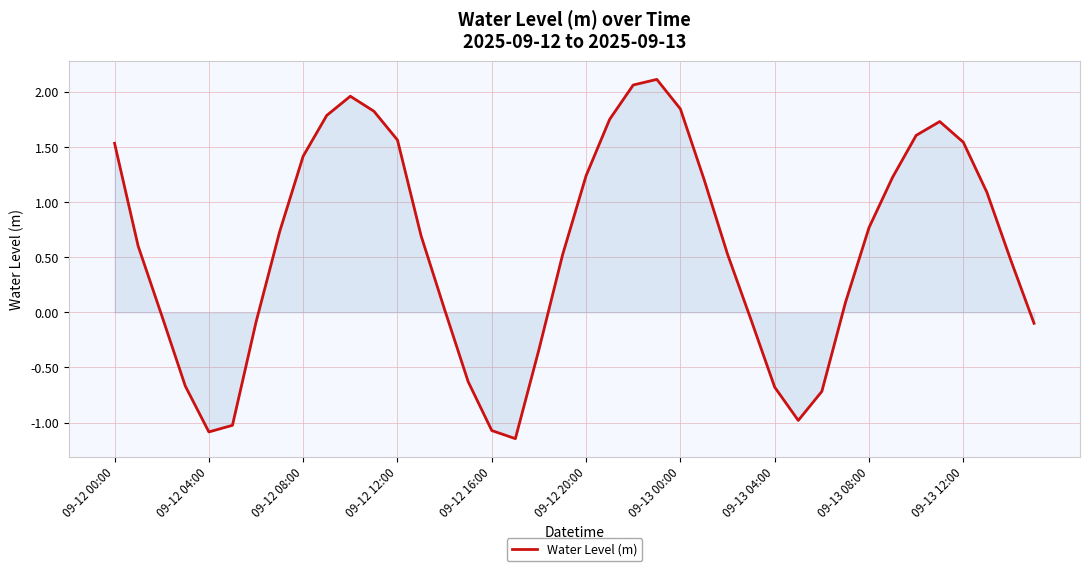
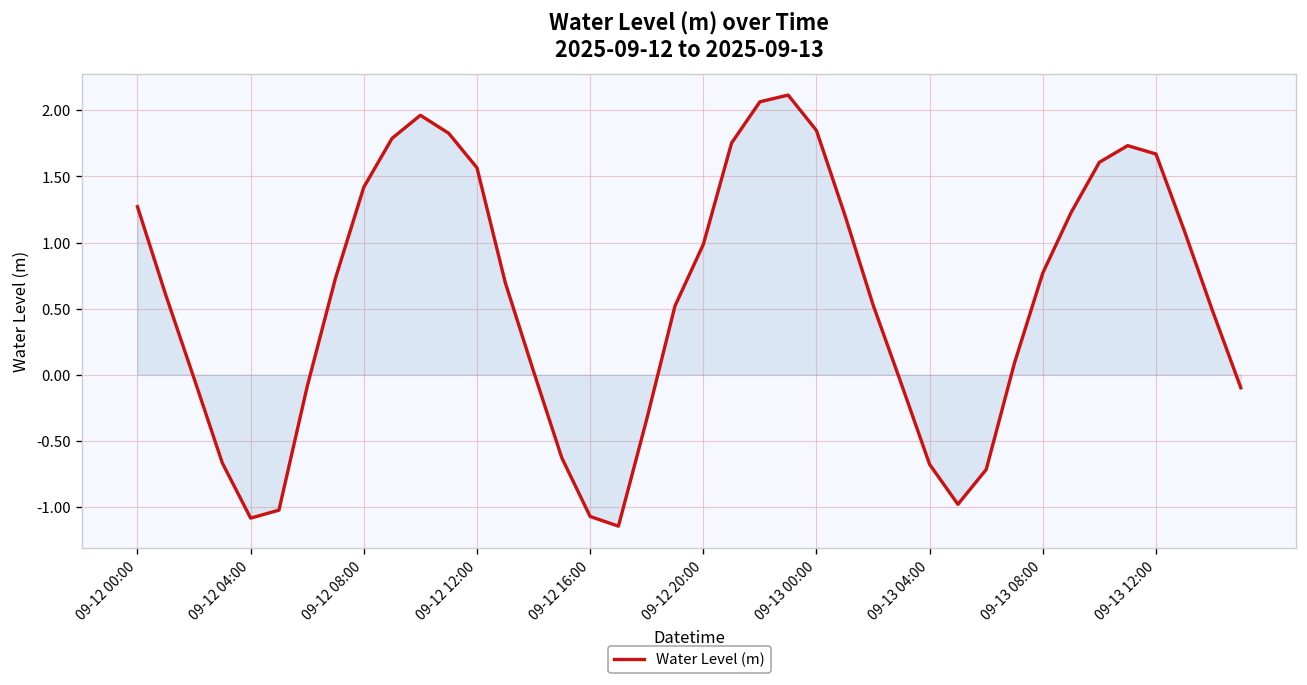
  {
    "Water Level (m)": {
-     "09-12 00:00": 1.54,
+     "09-12 00:00": 1.27,
      "09-12 04:00": -1.09,
      "09-12 16:00": -1.07,
-     "09-12 20:00": 1.24,
+     "09-12 20:00": 0.99,
      "09-13 04:00": -0.68,
-     "09-13 12:00": 1.55
+     "09-13 12:00": 1.67
    }
  }
